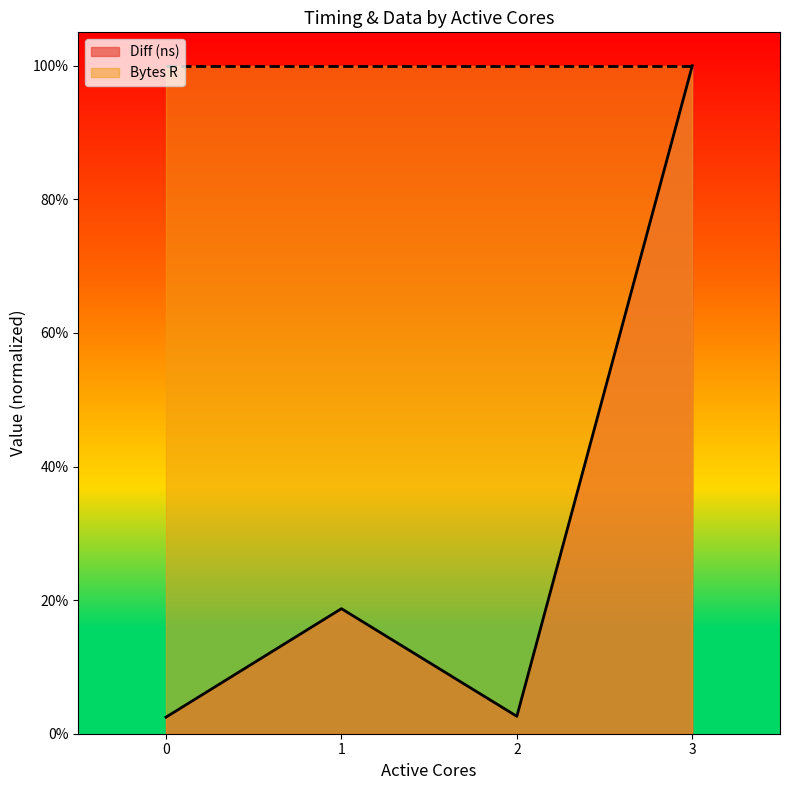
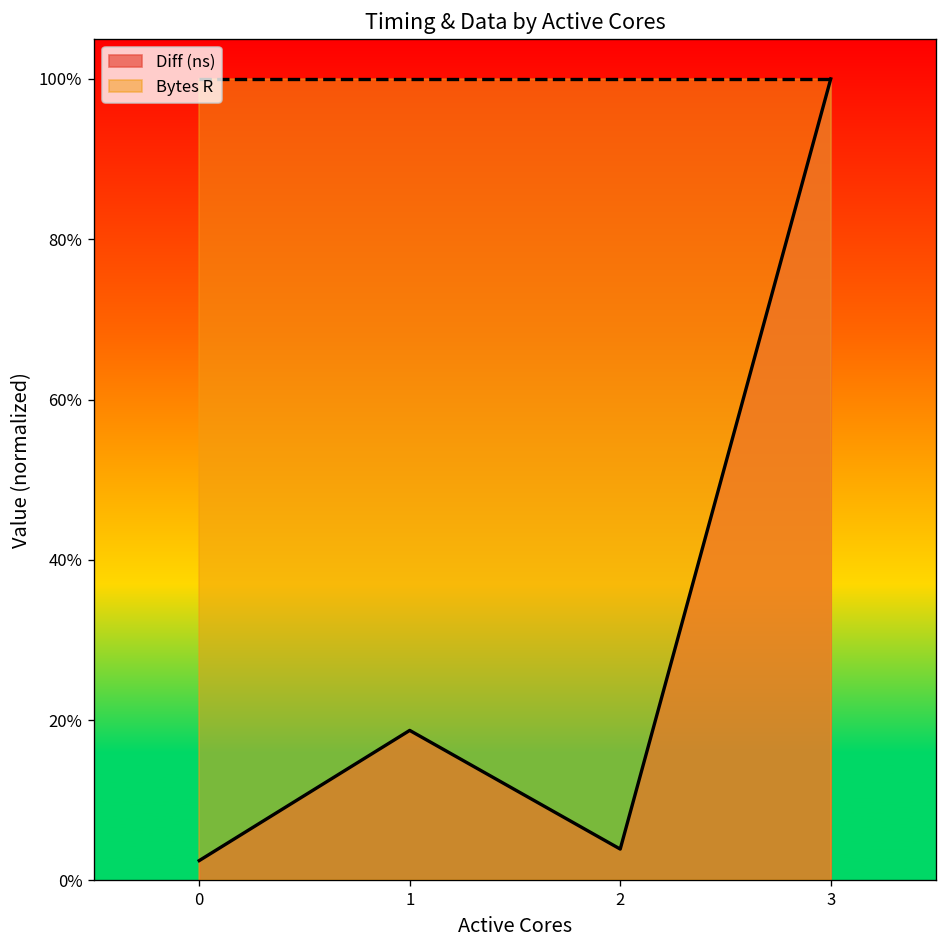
  {
    "Diff (ns)": {
      "0": "2%",
      "1": "19%",
-     "2": "3%"
+     "2": "4%"
    },
    "Bytes R": {
      "1": "100%",
      "2": "100%"
    }
  }
